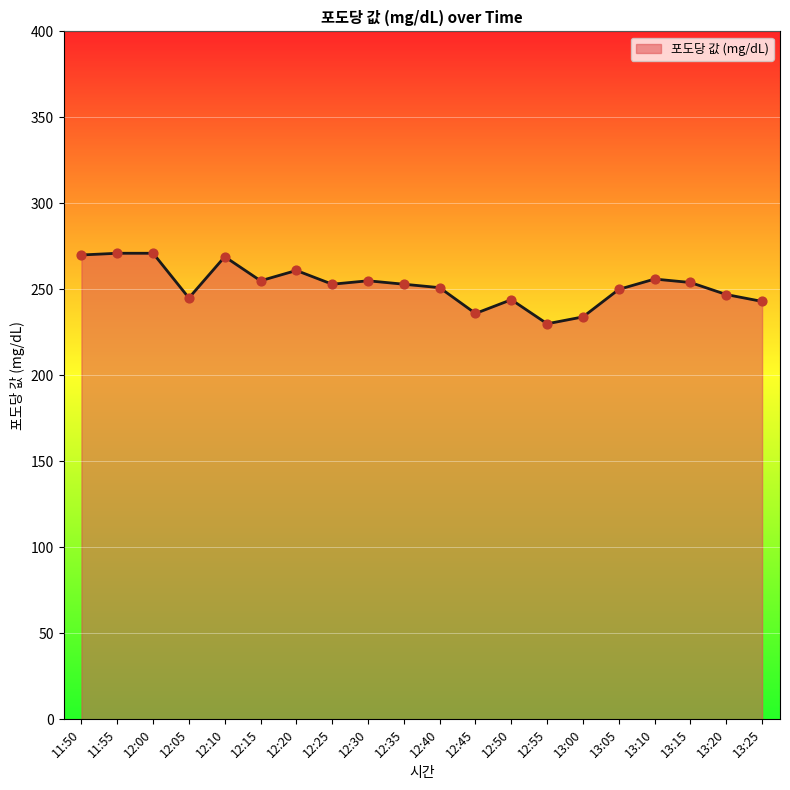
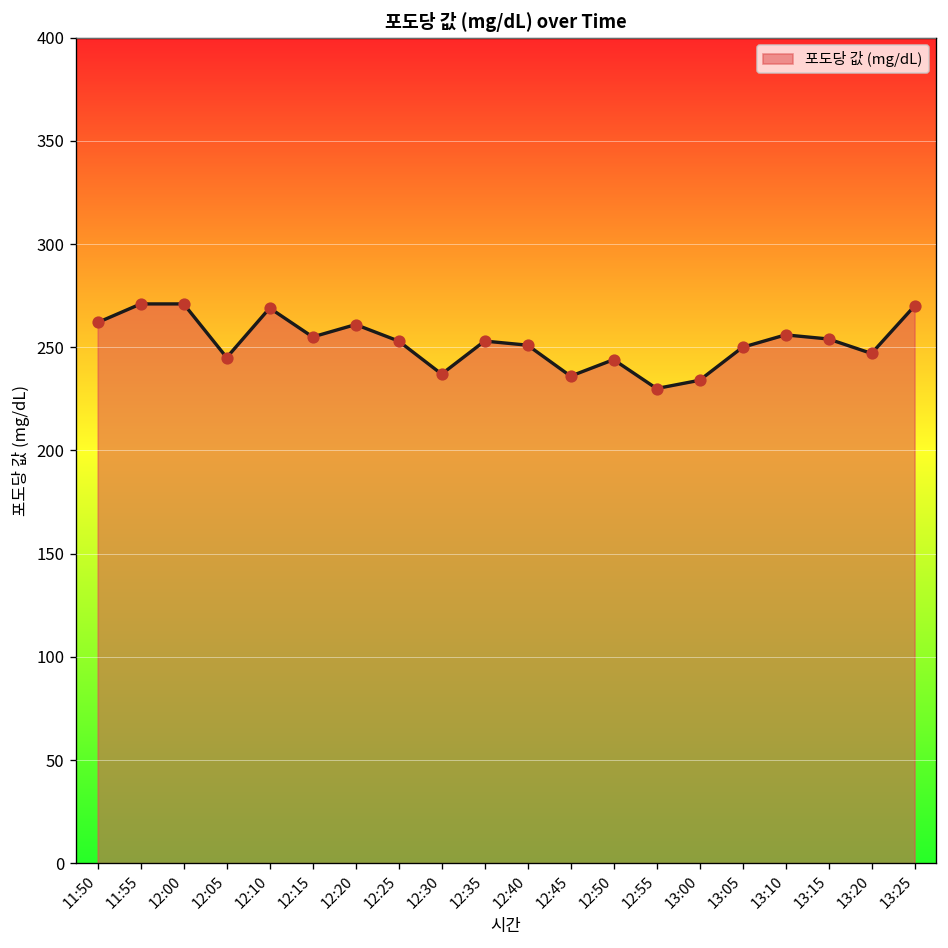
  {
-   "11:50": 270,
+   "11:50": 262,
    "11:55": 271,
    "12:00": 271,
    "12:05": 245,
    "12:10": 269,
    "12:15": 255,
    "12:20": 261,
    "12:25": 253,
-   "12:30": 255,
+   "12:30": 237,
    "12:35": 253,
    "12:40": 251,
    "12:45": 236,
    "12:50": 244,
    "12:55": 230,
    "13:00": 234,
    "13:05": 250,
    "13:10": 256,
    "13:15": 254,
    "13:20": 247,
-   "13:25": 243
+   "13:25": 270
  }
